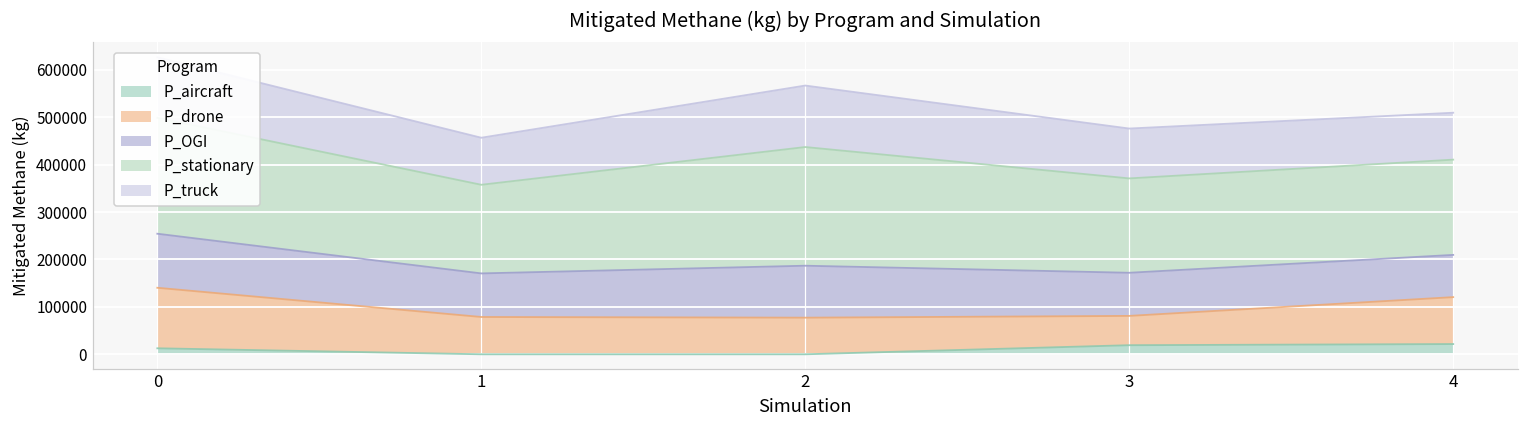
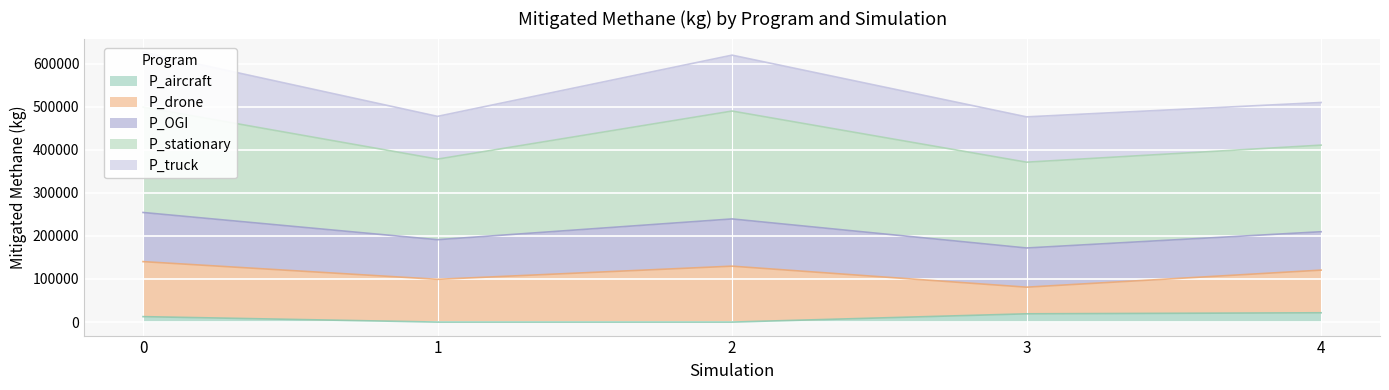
  {
    "P_drone": {
      "0": 130000,
-     "1": 80000,
-     "2": 80000,
+     "1": 100000,
+     "2": 130000,
      "3": 60000,
      "4": 100000
    }
  }
